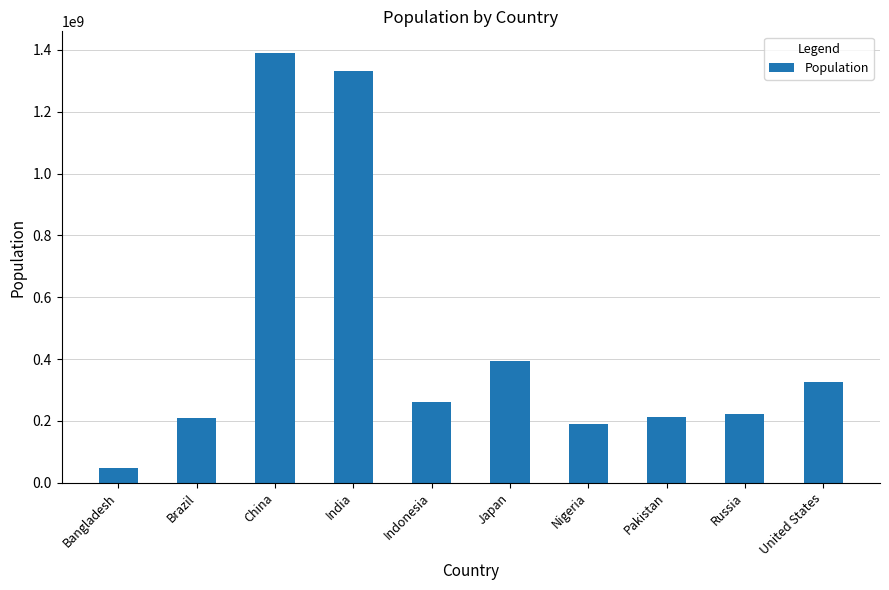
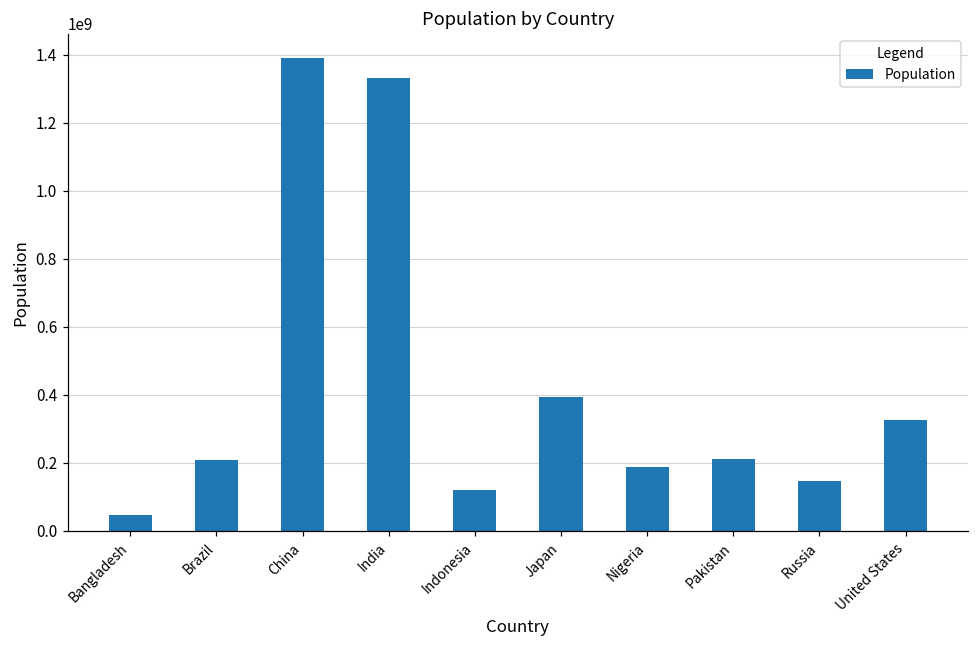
  {
    "Bangladesh": 50000000,
    "Brazil": 210000000,
    "China": 1390000000,
    "India": 1330000000,
-   "Indonesia": 260000000,
+   "Indonesia": 120000000,
    "Japan": 390000000,
    "Nigeria": 190000000,
    "Pakistan": 210000000,
-   "Russia": 220000000,
+   "Russia": 150000000,
    "United States": 330000000
  }
